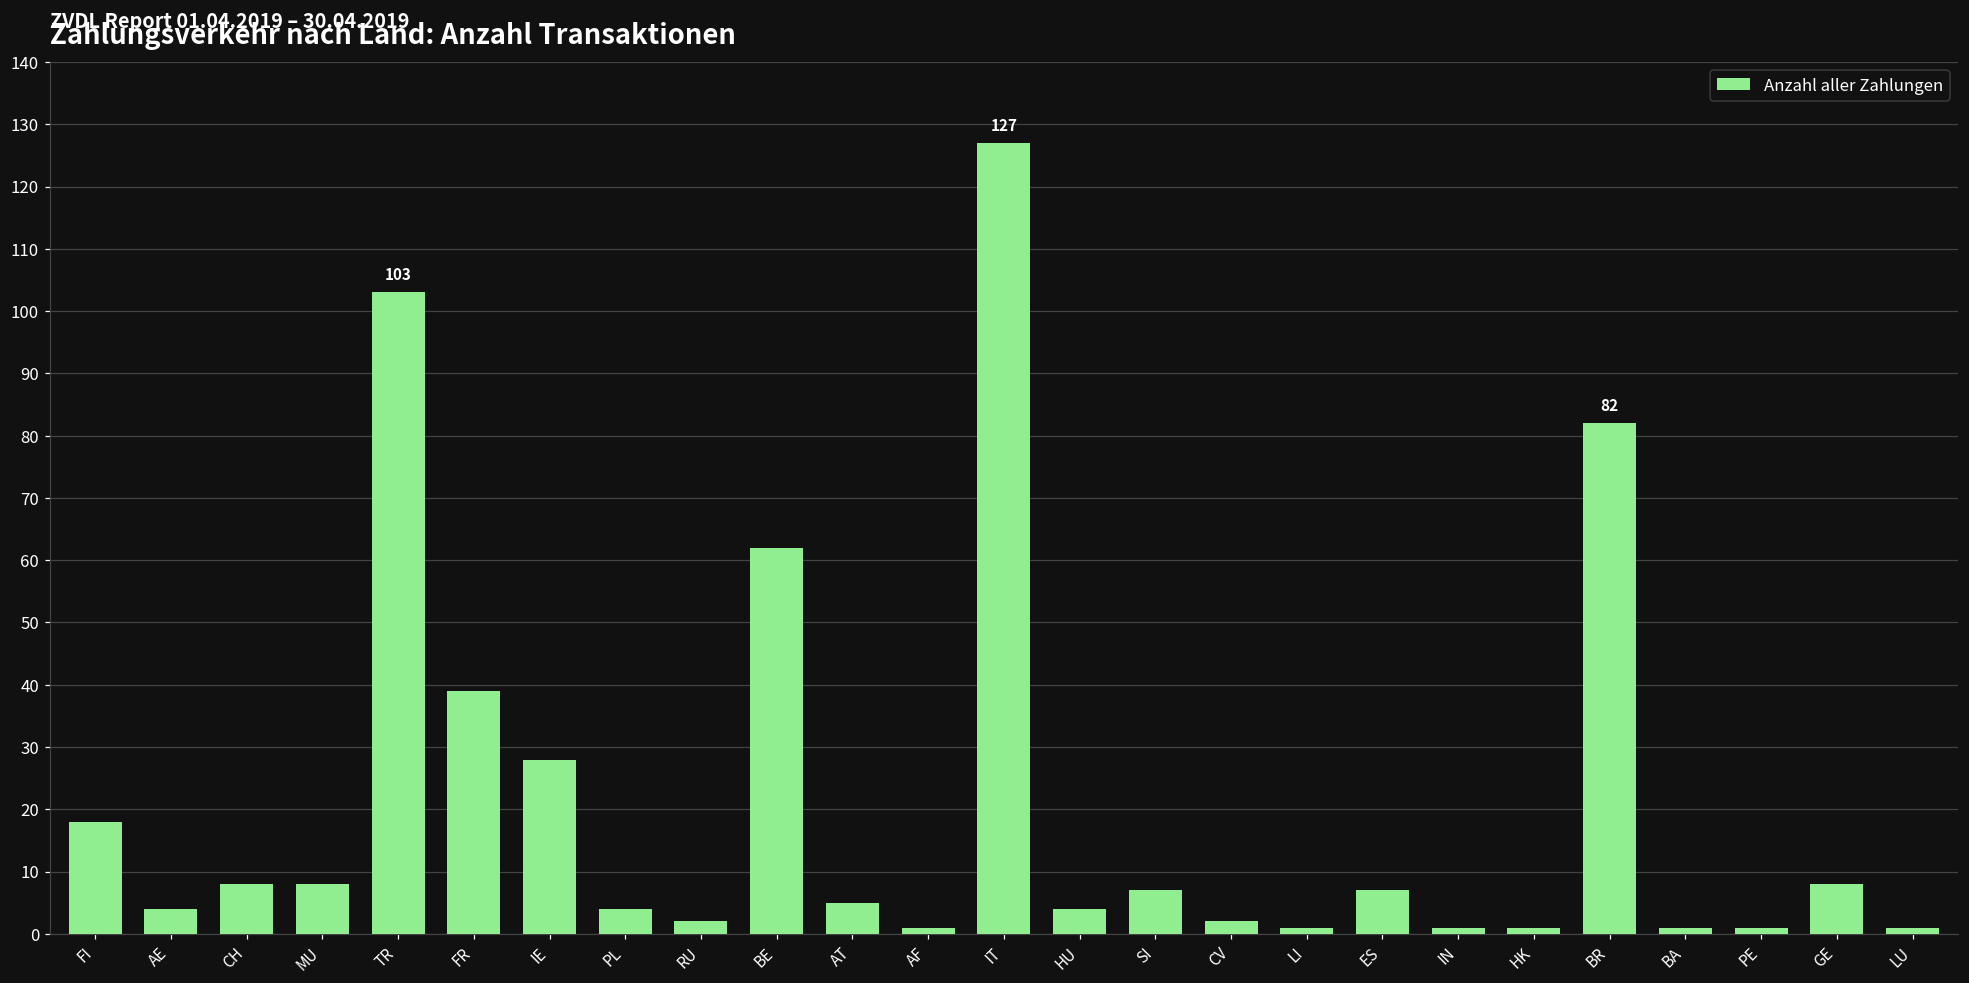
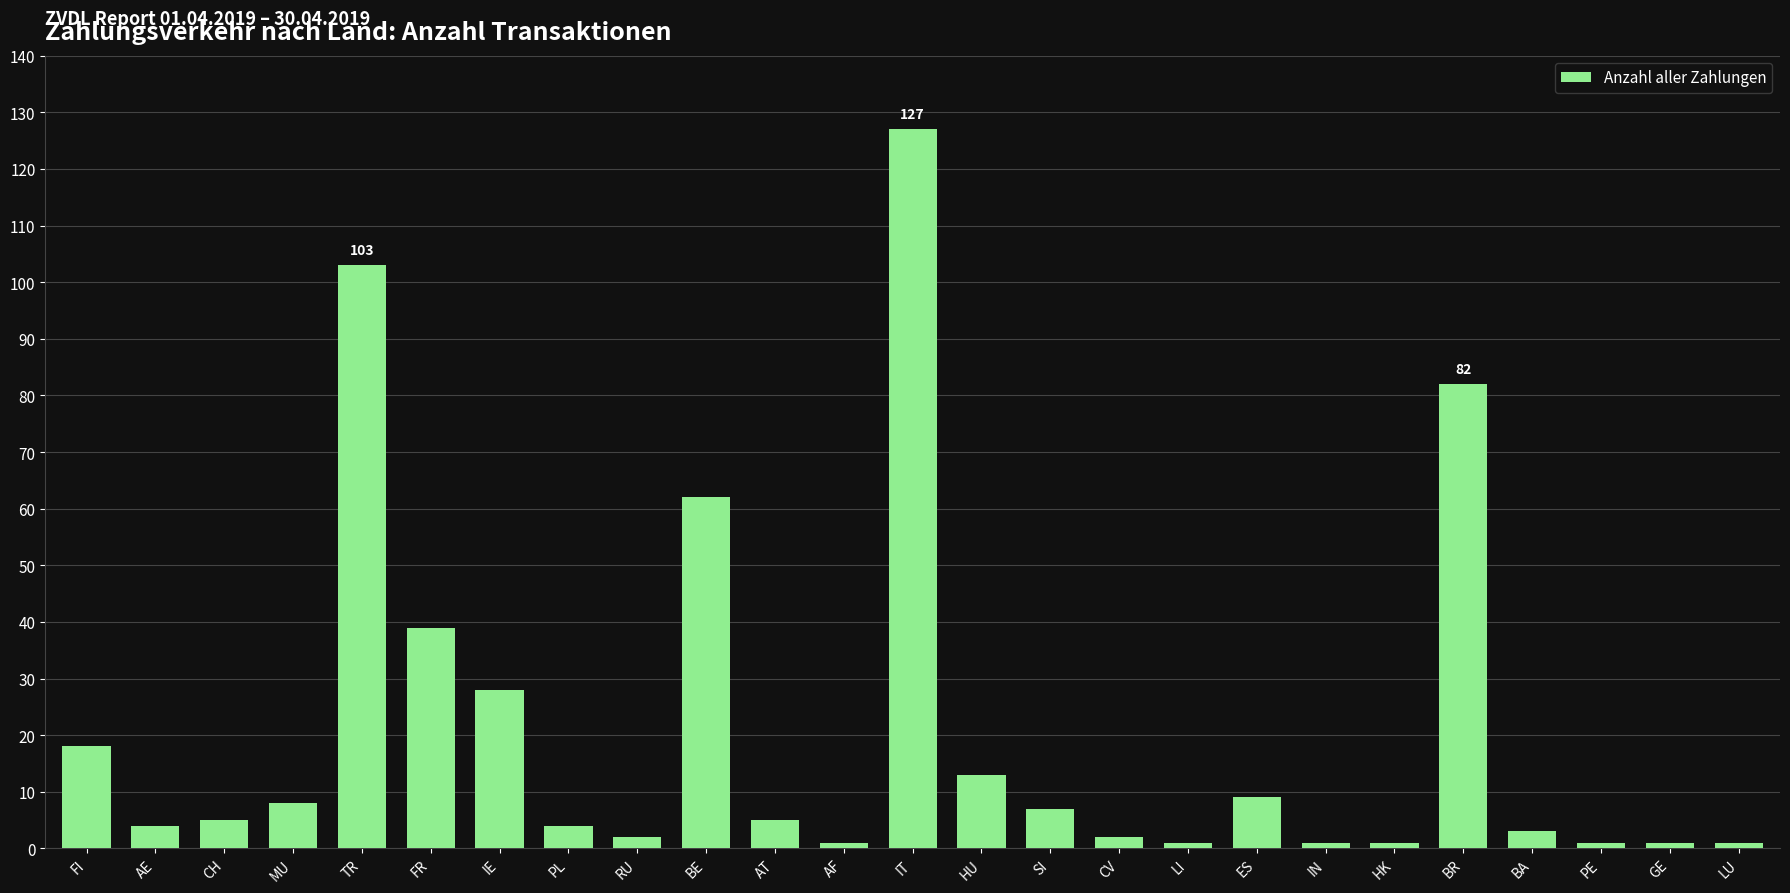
  {
    "FI": 18,
    "AE": 4,
-   "CH": 8,
+   "CH": 5,
    "MU": 8,
    "FR": 39,
    "IE": 28,
    "PL": 4,
    "RU": 2,
    "BE": 62,
    "AT": 5,
    "AF": 1,
-   "HU": 4,
+   "HU": 13,
    "SI": 7,
    "CV": 2,
    "LI": 1,
-   "ES": 7,
+   "ES": 9,
    "IN": 1,
    "HK": 1,
-   "BA": 1,
+   "BA": 3,
    "PE": 1,
-   "GE": 8,
+   "GE": 1,
    "LU": 1
  }
